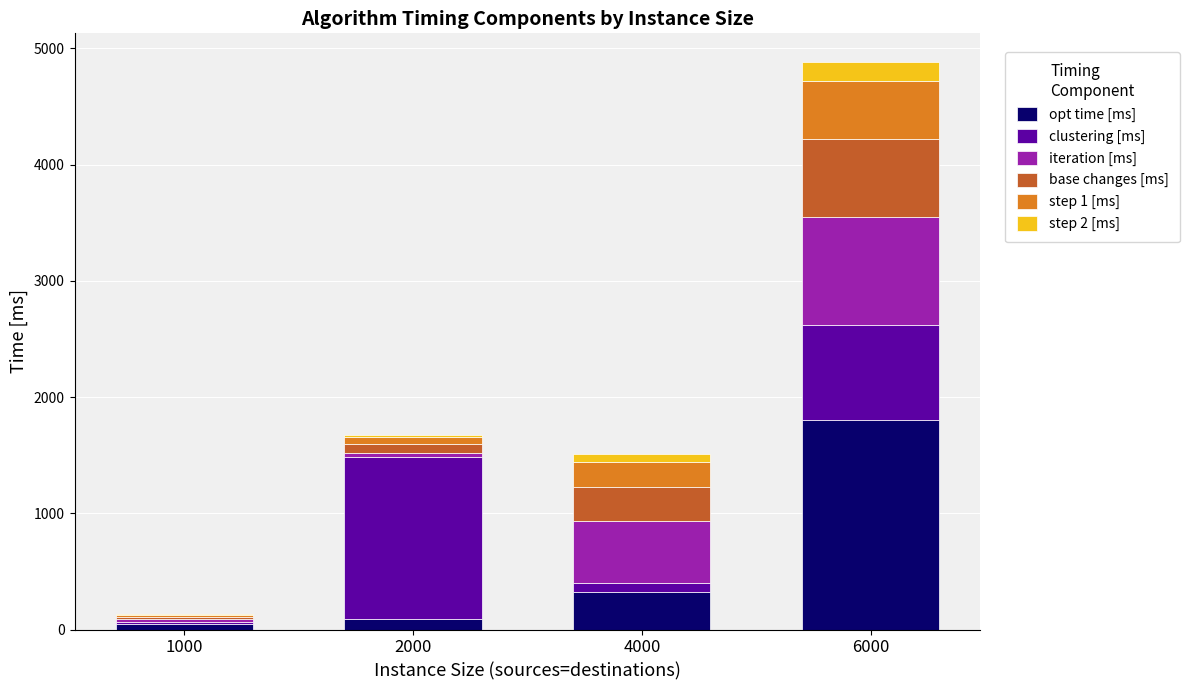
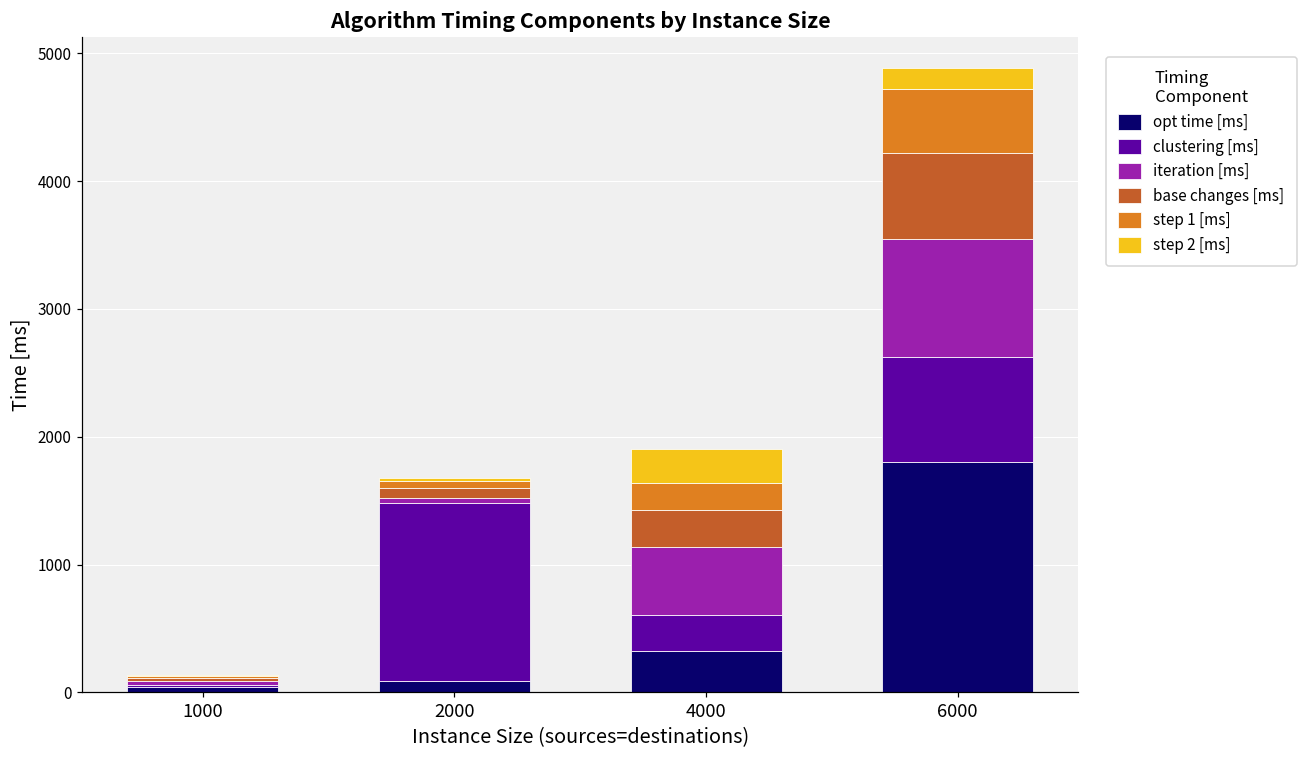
  {
    "opt time [ms]": {
      "1000": 50,
      "2000": 90,
      "4000": 320,
      "6000": 1800
    },
    "clustering [ms]": {
      "2000": 1400,
-     "4000": 80,
+     "4000": 280,
      "6000": 820
    },
    "iteration [ms]": {
      "1000": 30,
      "2000": 40,
      "4000": 540,
      "6000": 930
    },
    "step 2 [ms]": {
      "2000": 20,
-     "4000": 80,
+     "4000": 260,
      "6000": 170
    }
  }
